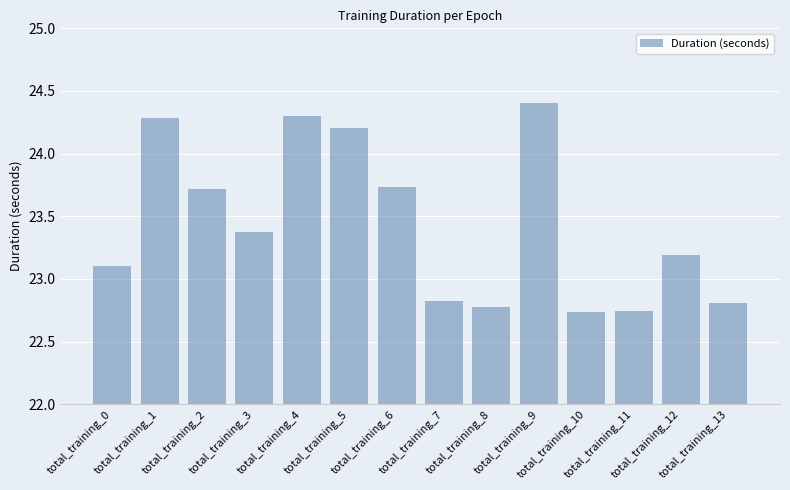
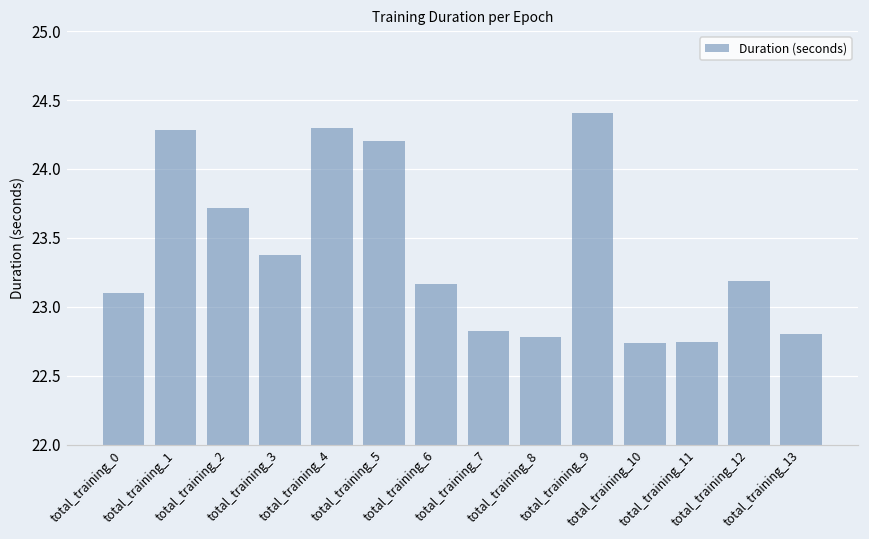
  {
    "total_training_0": 23.10,
    "total_training_1": 24.28,
    "total_training_2": 23.72,
    "total_training_3": 23.37,
    "total_training_4": 24.30,
    "total_training_5": 24.20,
-   "total_training_6": 23.73,
+   "total_training_6": 23.17,
    "total_training_7": 22.82,
    "total_training_8": 22.78,
    "total_training_9": 24.41,
    "total_training_10": 22.74,
    "total_training_11": 22.75,
    "total_training_12": 23.19,
    "total_training_13": 22.80
  }
